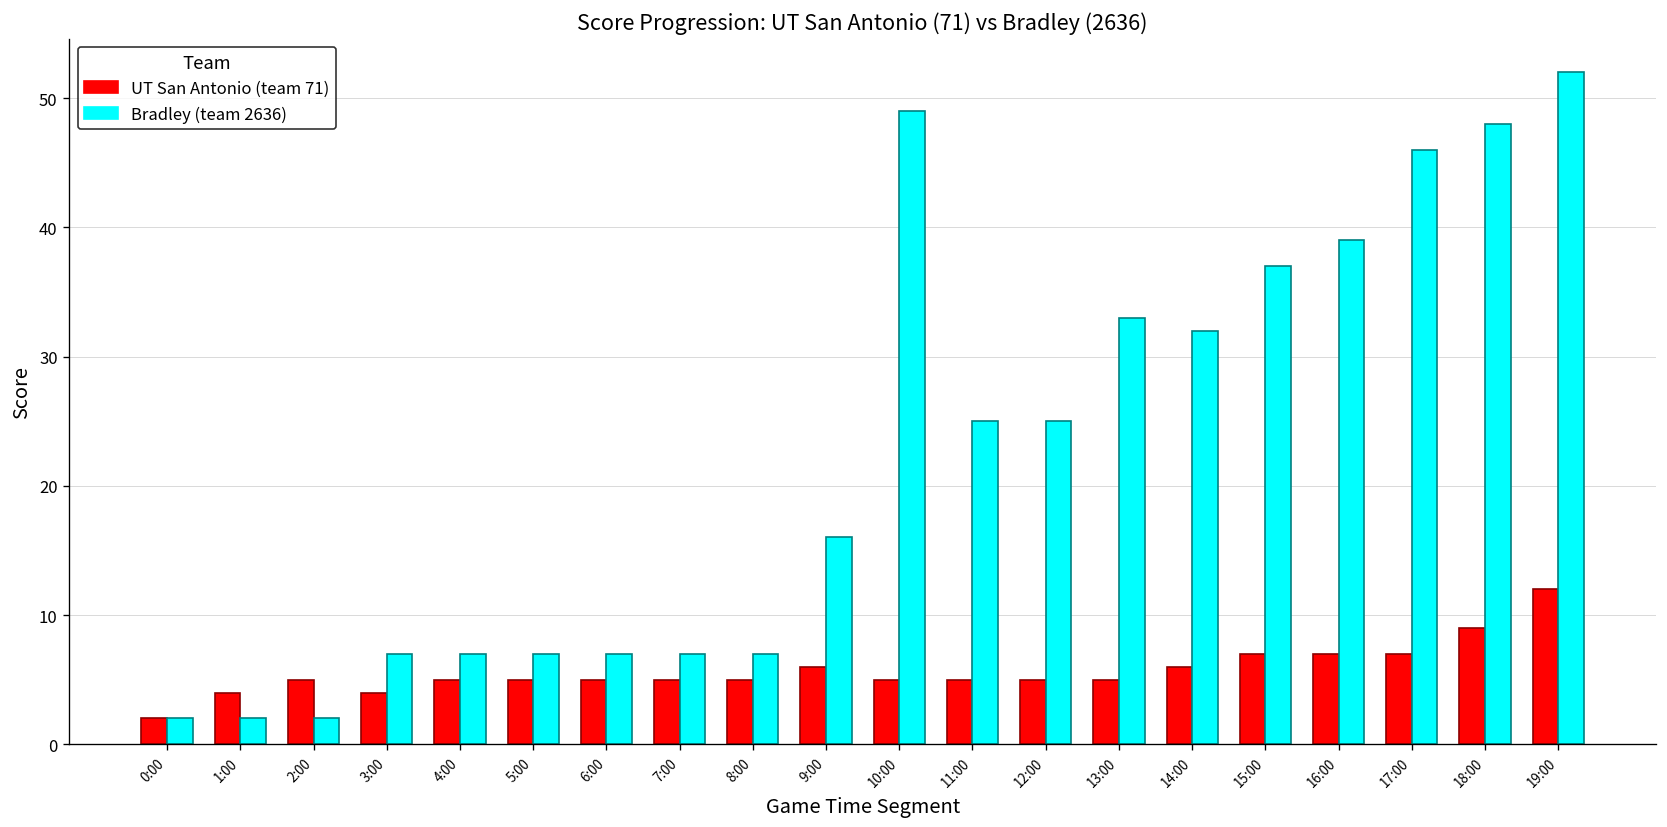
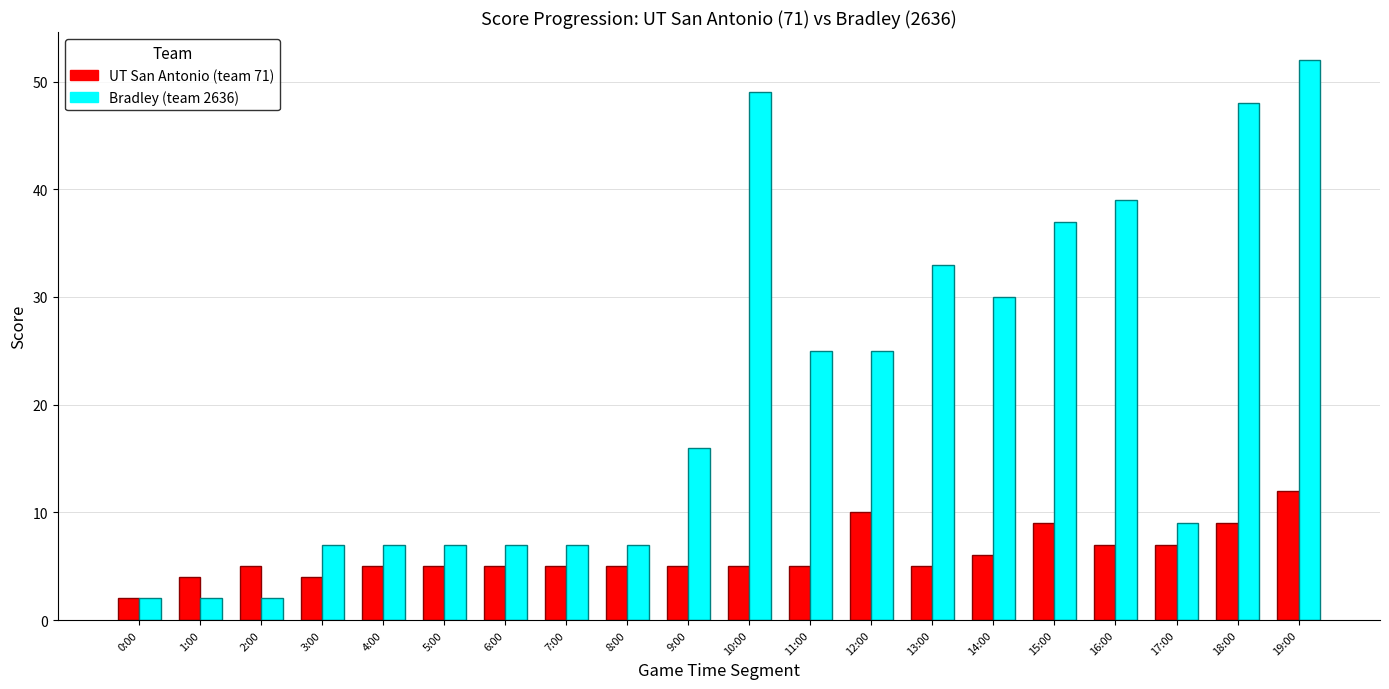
  {
    "UT San Antonio (team 71)": {
      "0:00": 2,
      "1:00": 4,
      "2:00": 5,
      "3:00": 4,
      "4:00": 5,
      "5:00": 5,
      "6:00": 5,
      "7:00": 5,
      "8:00": 5,
-     "9:00": 6,
+     "9:00": 5,
      "10:00": 5,
      "11:00": 5,
-     "12:00": 5,
+     "12:00": 10,
      "13:00": 5,
      "14:00": 6,
-     "15:00": 7,
+     "15:00": 9,
      "16:00": 7,
      "17:00": 7,
      "18:00": 9,
      "19:00": 12
    },
    "Bradley (team 2636)": {
      "0:00": 2,
      "1:00": 2,
      "2:00": 2,
      "3:00": 7,
      "4:00": 7,
      "5:00": 7,
      "6:00": 7,
      "7:00": 7,
      "8:00": 7,
      "9:00": 16,
      "10:00": 49,
      "11:00": 25,
      "12:00": 25,
      "13:00": 33,
-     "14:00": 32,
+     "14:00": 30,
      "15:00": 37,
      "16:00": 39,
-     "17:00": 46,
+     "17:00": 9,
      "18:00": 48,
      "19:00": 52
    }
  }
